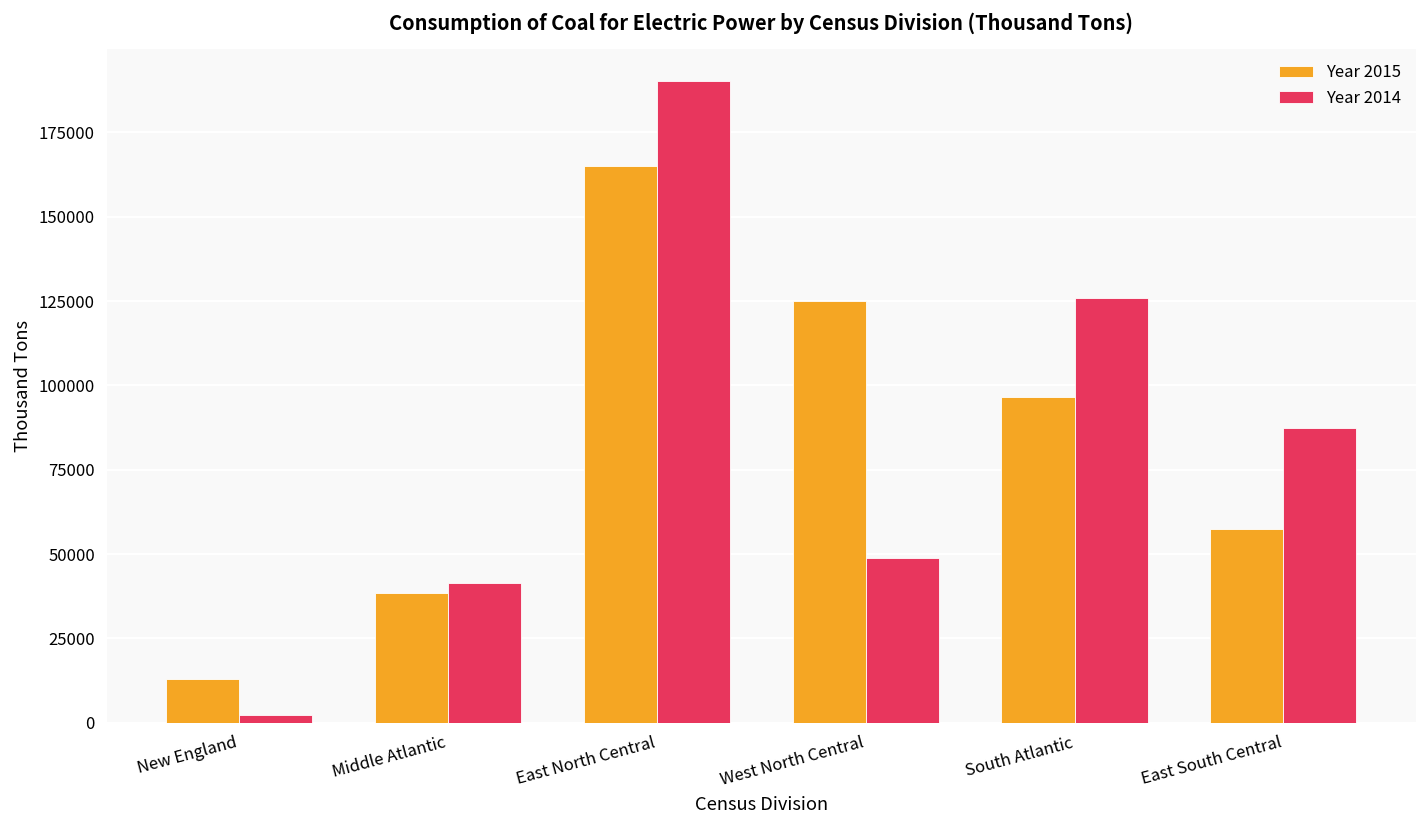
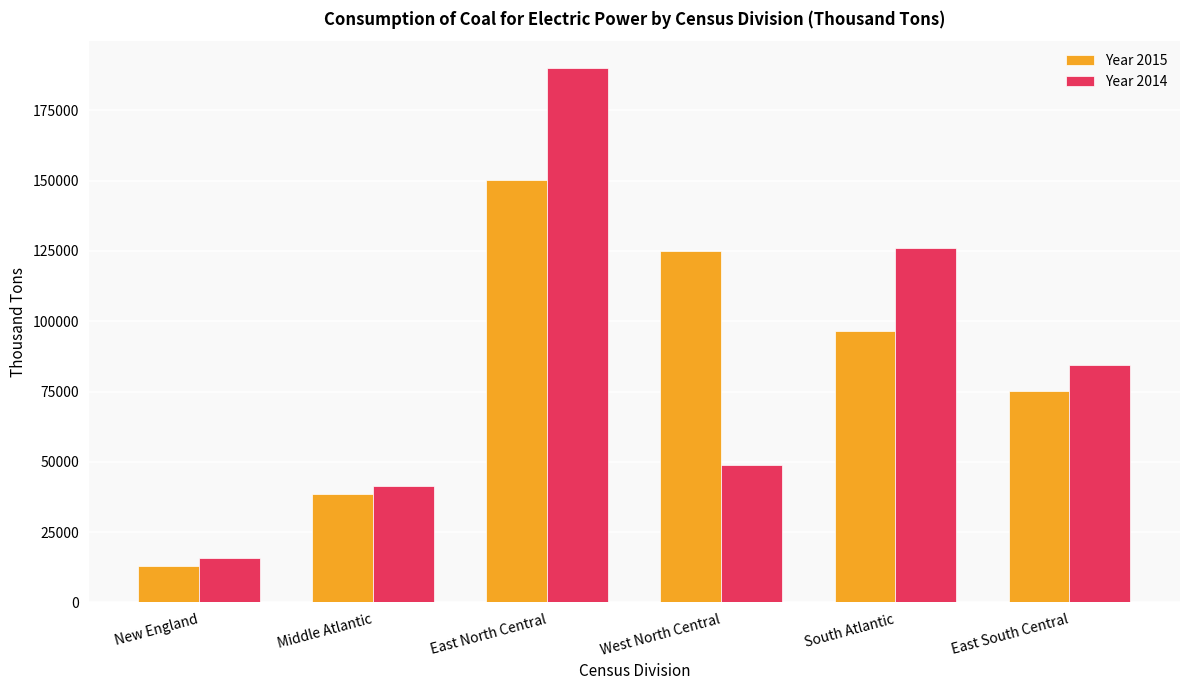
  {
    "Year 2015": {
      "New England": 13000,
      "Middle Atlantic": 39000,
-     "East North Central": 165000,
+     "East North Central": 150000,
      "West North Central": 125000,
      "South Atlantic": 96000,
-     "East South Central": 57000
+     "East South Central": 75000
    },
    "Year 2014": {
-     "New England": 2000,
+     "New England": 16000,
      "Middle Atlantic": 41000,
      "East North Central": 190000,
      "West North Central": 49000,
      "South Atlantic": 126000,
-     "East South Central": 87000
+     "East South Central": 85000
    }
  }
